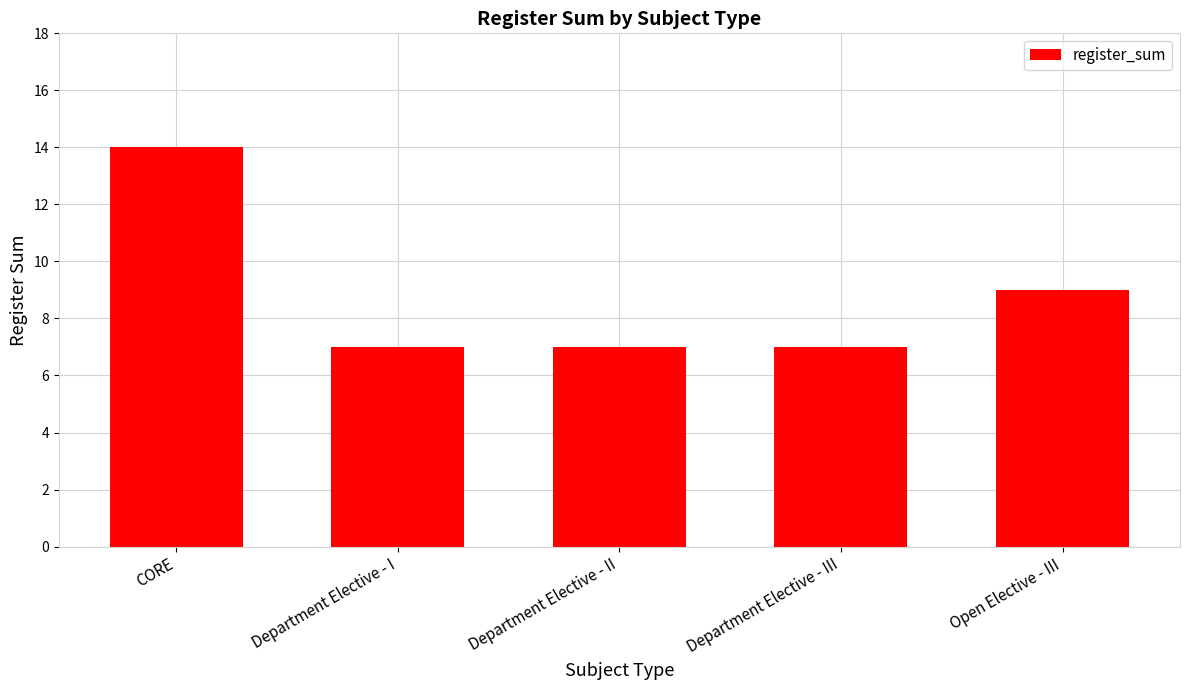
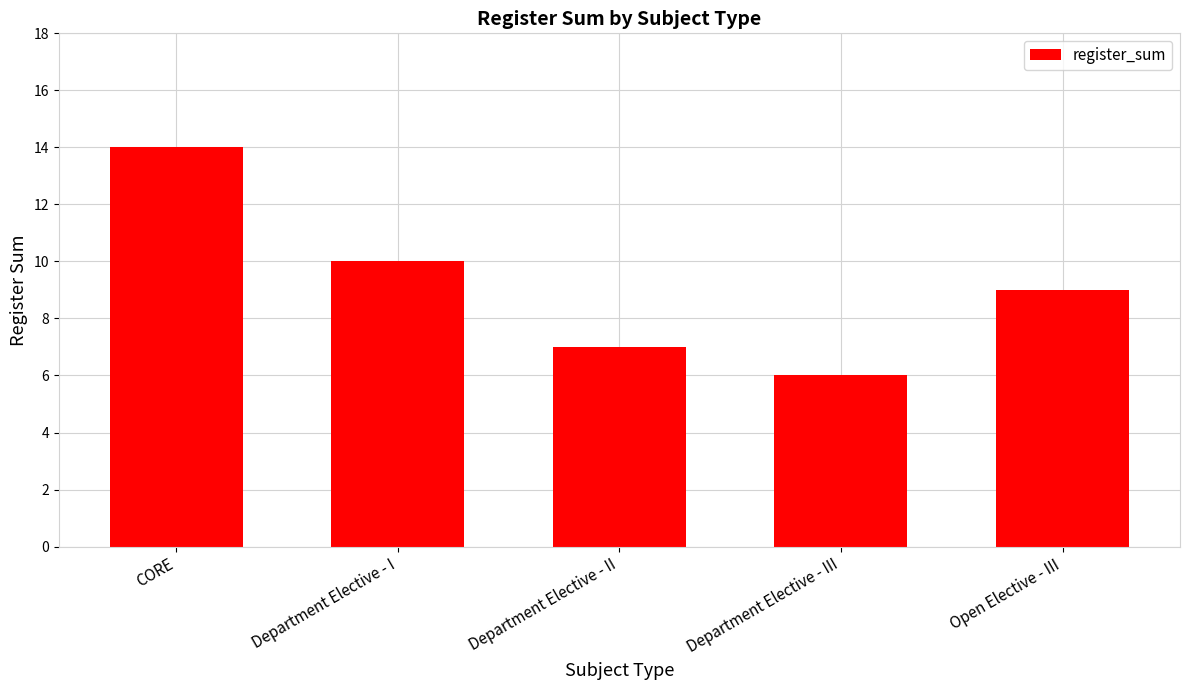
  {
    "CORE": 14,
-   "Department Elective - I": 7,
+   "Department Elective - I": 10,
    "Department Elective - II": 7,
-   "Department Elective - III": 7,
+   "Department Elective - III": 6,
    "Open Elective - III": 9
  }
